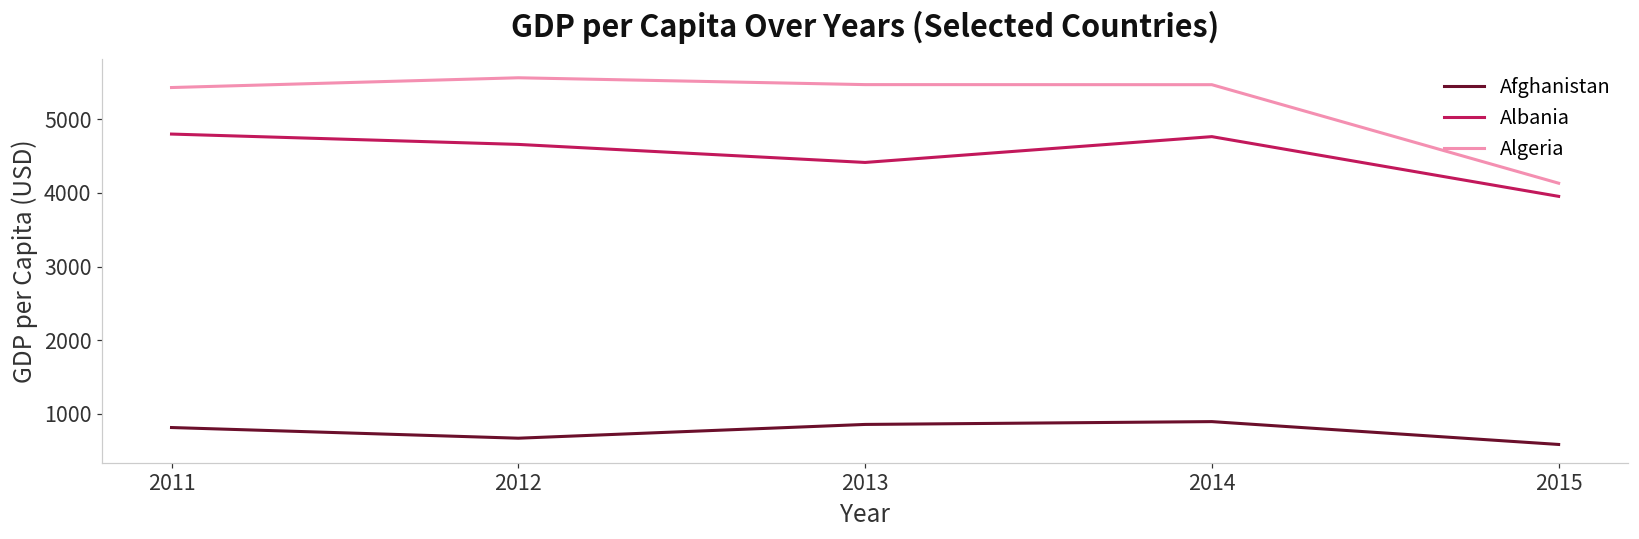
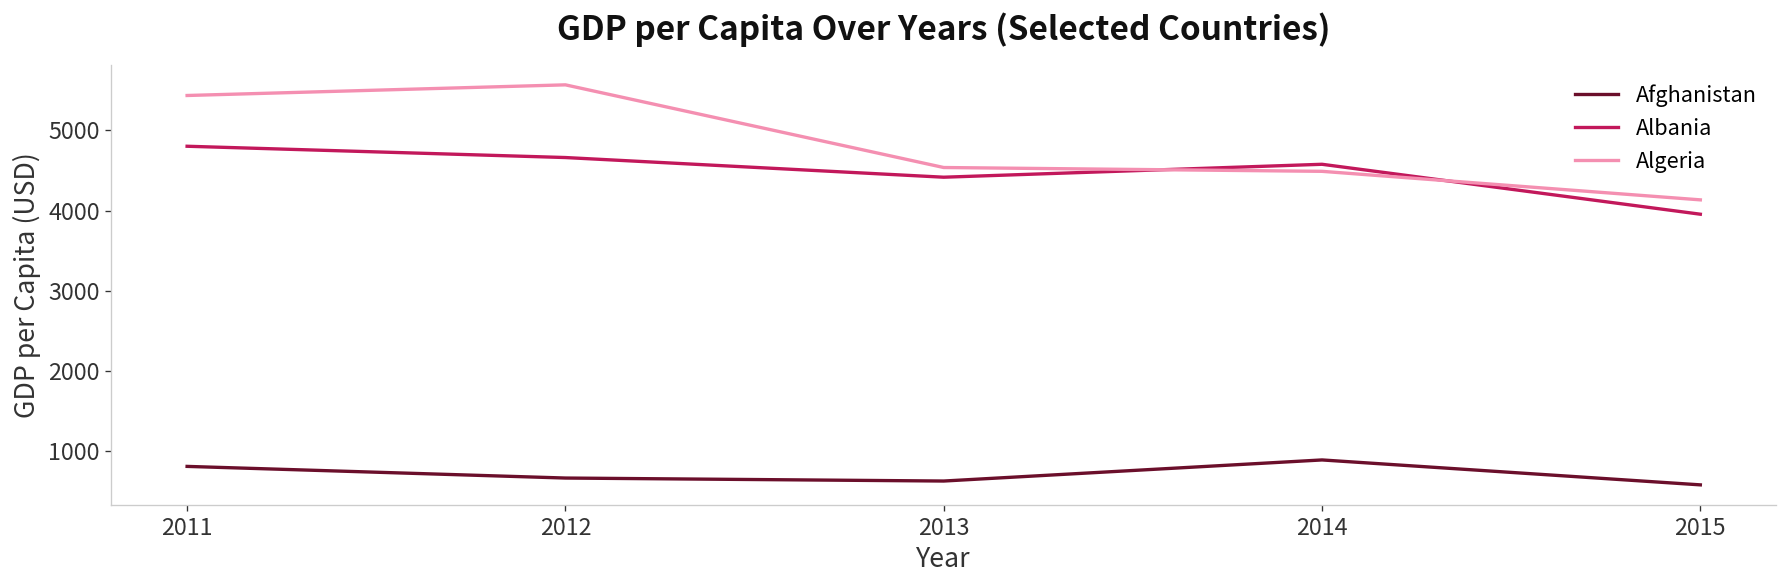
  {
    "Afghanistan": {
      "2011": 800,
      "2012": 700,
-     "2013": 900,
+     "2013": 600,
      "2014": 900,
      "2015": 600
    },
    "Albania": {
      "2011": 4800,
      "2012": 4700,
      "2013": 4400,
-     "2014": 4800,
+     "2014": 4600,
      "2015": 4000
    },
    "Algeria": {
      "2011": 5400,
      "2012": 5600,
-     "2013": 5500,
-     "2014": 5500,
+     "2013": 4500,
+     "2014": 4500,
      "2015": 4100
    }
  }
